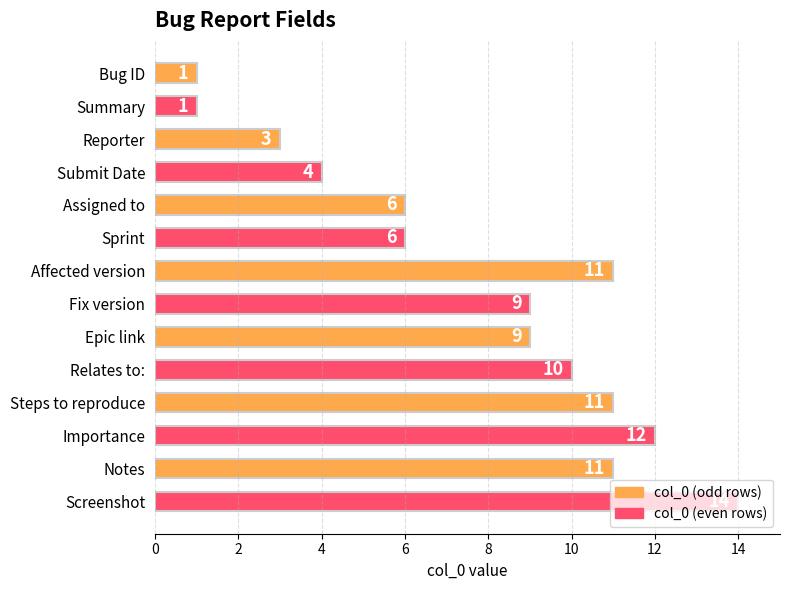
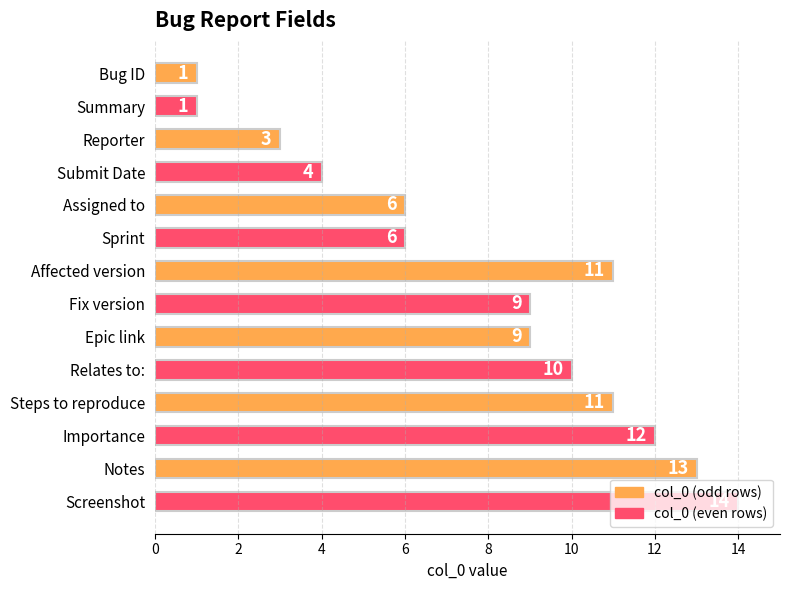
  {
    "Bug ID": 1,
    "Summary": 1,
    "Reporter": 3,
    "Submit Date": 4,
    "Assigned to": 6,
    "Sprint": 6,
    "Affected version": 11,
    "Fix version": 9,
    "Epic link": 9,
    "Relates to:": 10,
    "Steps to reproduce": 11,
    "Importance": 12,
-   "Notes": 11
+   "Notes": 13
  }
